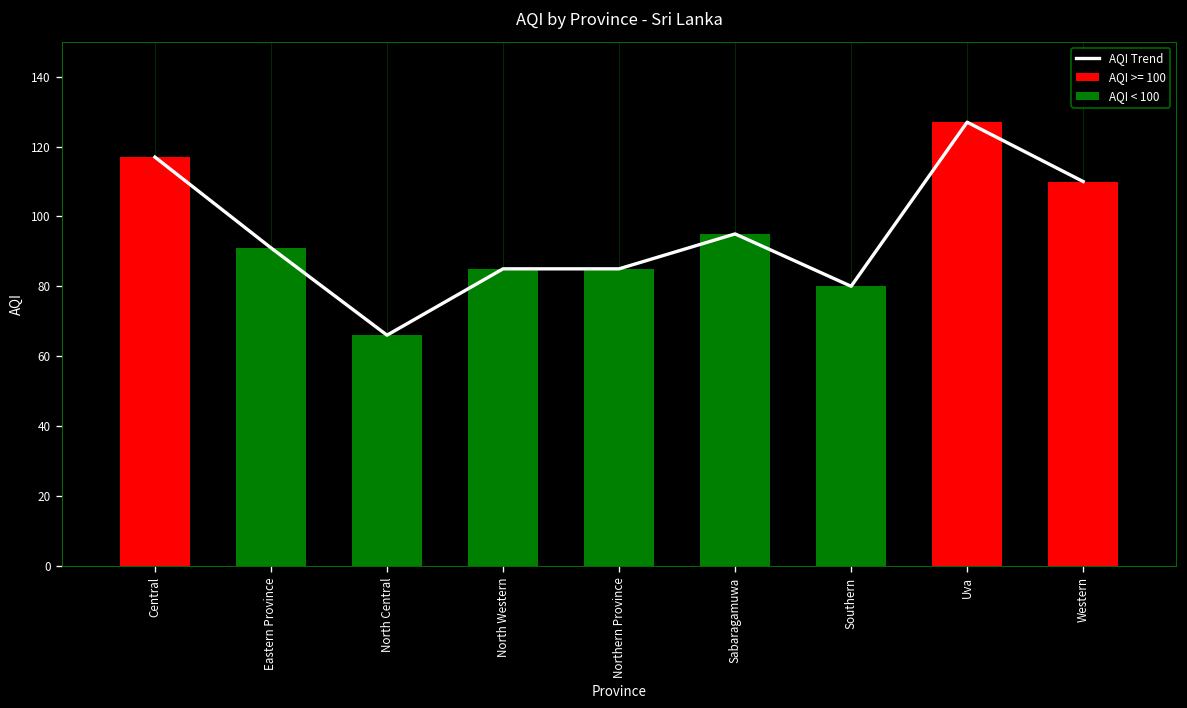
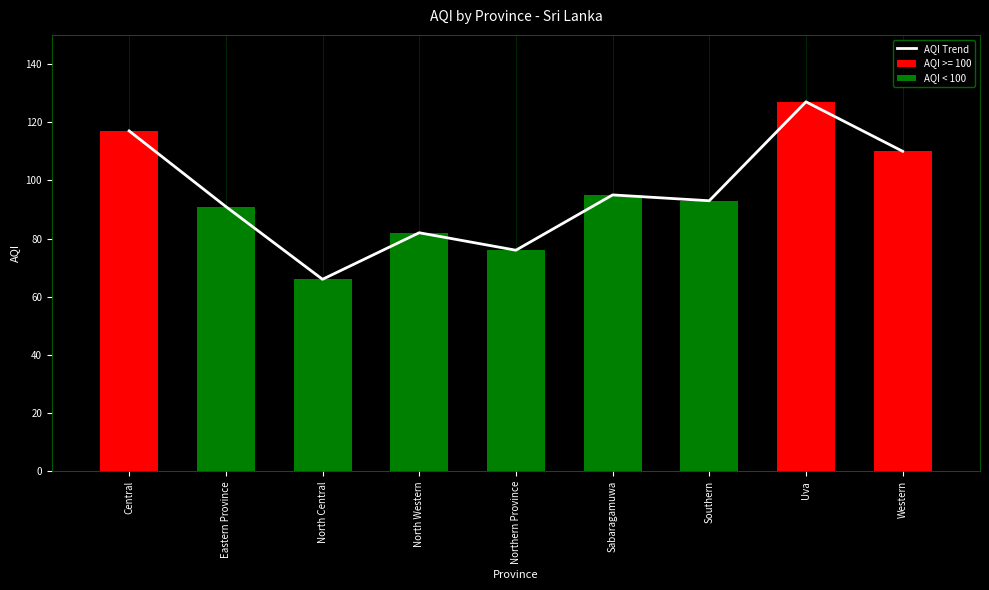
  {
    "Central": 117,
    "Eastern Province": 91,
    "North Central": 66,
-   "North Western": 85,
-   "Northern Province": 85,
+   "North Western": 82,
+   "Northern Province": 76,
    "Sabaragamuwa": 95,
-   "Southern": 80,
+   "Southern": 93,
    "Uva": 127,
    "Western": 110
  }
